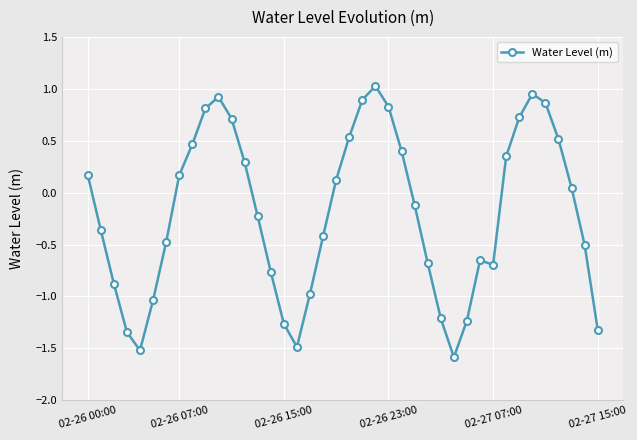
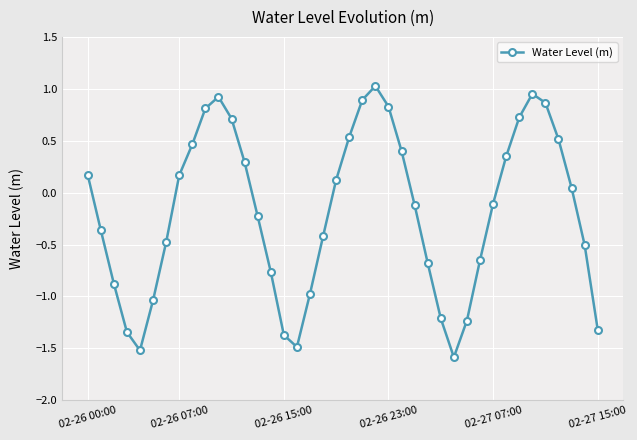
  {
    "02-26 00:00": 0.17,
    "02-26 07:00": 0.17,
-   "02-26 15:00": -1.26,
+   "02-26 15:00": -1.37,
    "02-26 23:00": 0.83,
-   "02-27 07:00": -0.70,
+   "02-27 07:00": -0.11,
    "02-27 15:00": -1.32
  }
